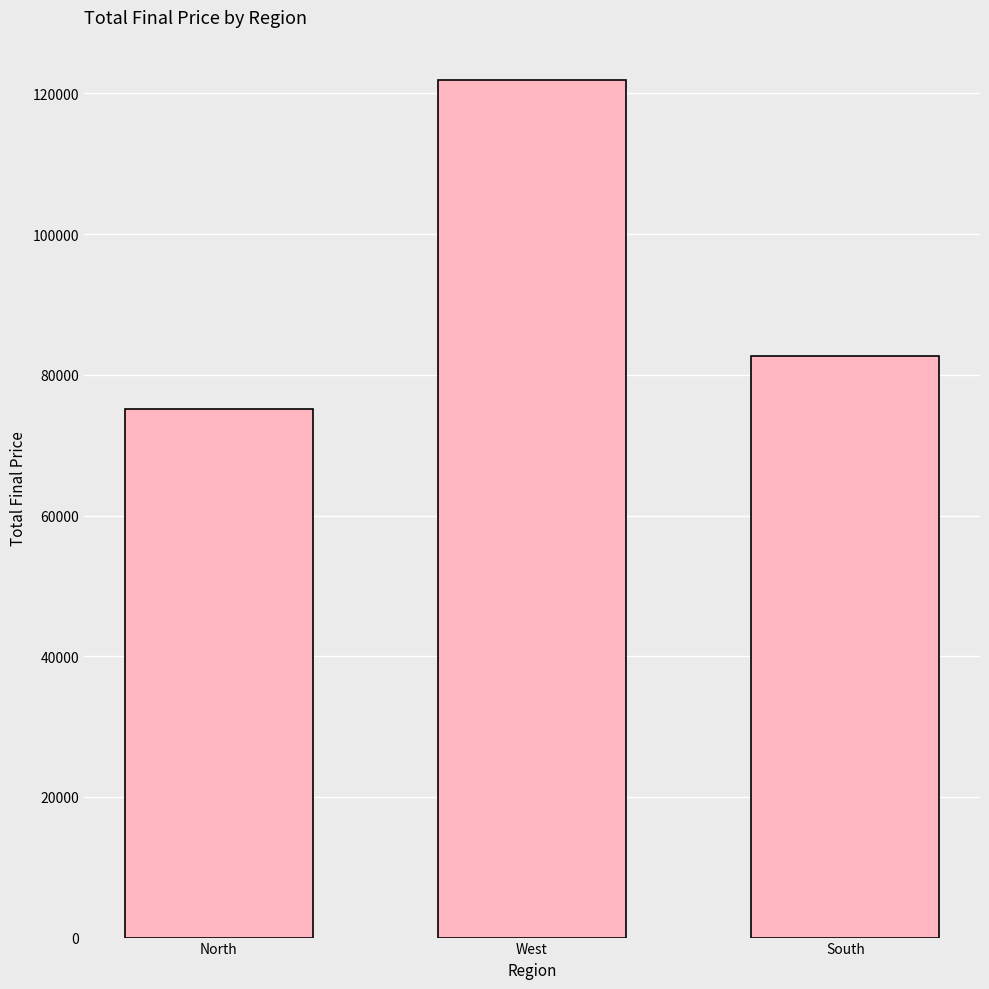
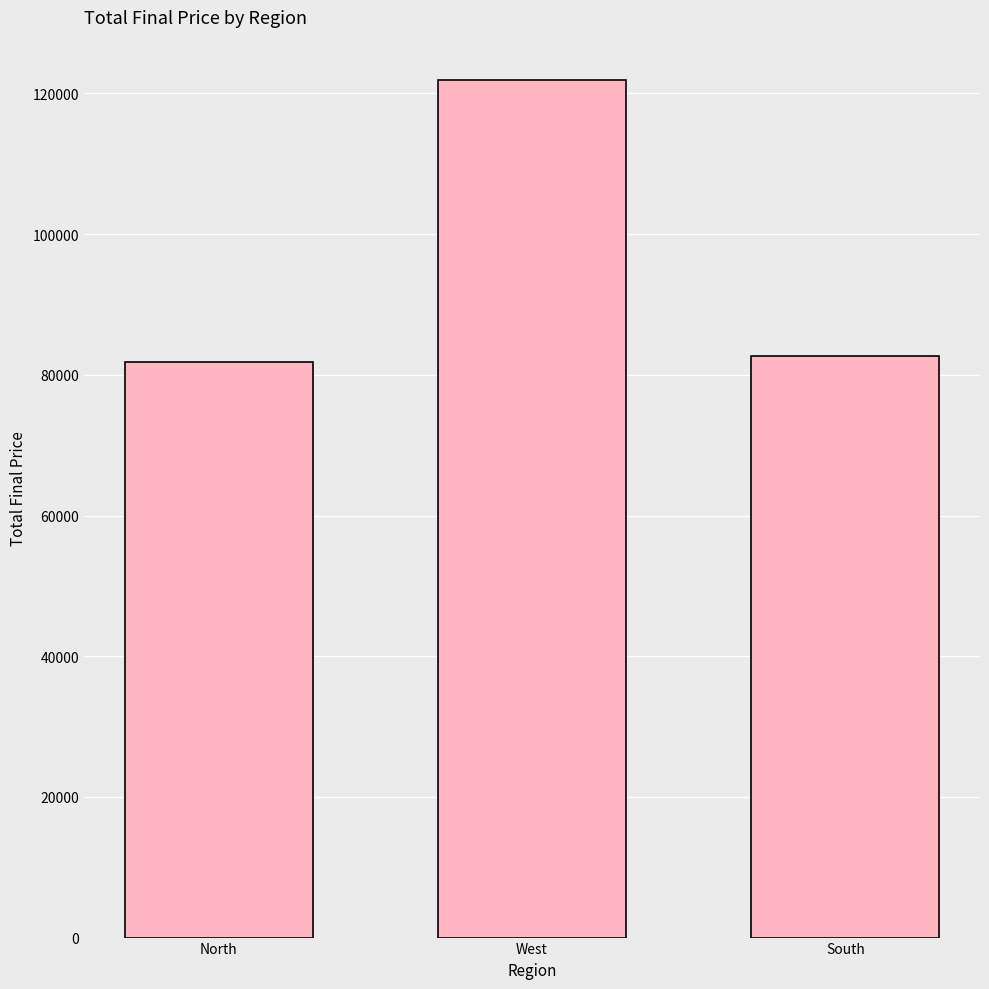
  {
-   "North": 75000,
+   "North": 82000,
    "West": 122000,
    "South": 83000
  }
